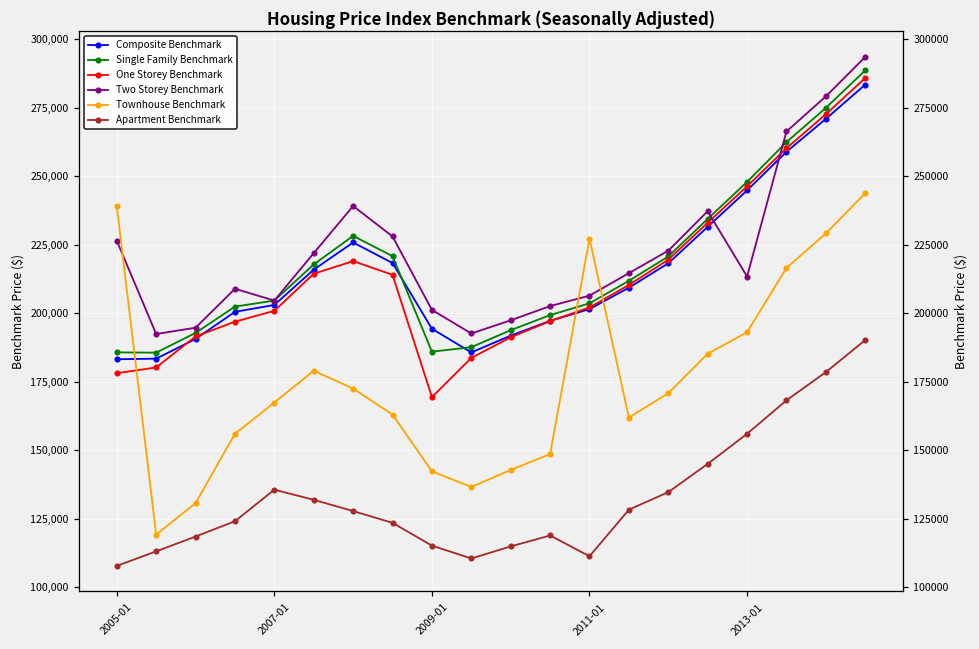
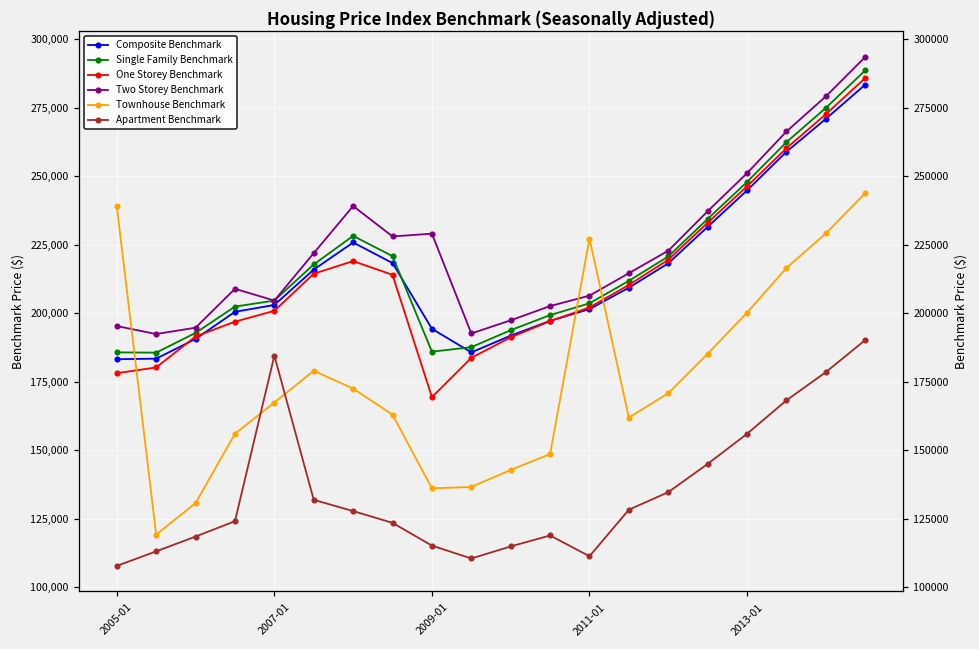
  {
    "Composite Benchmark": {
      "2005-01": "183,000",
      "2007-01": "203,000",
      "2009-01": "194,000",
      "2013-01": "245,000"
    },
    "Single Family Benchmark": {
      "2005-01": "186,000",
      "2009-01": "186,000",
      "2011-01": "204,000",
      "2013-01": "248,000"
    },
    "One Storey Benchmark": {
      "2005-01": "178,000",
      "2007-01": "201,000",
      "2009-01": "169,000",
      "2013-01": "246,000"
    },
    "Two Storey Benchmark": {
-     "2005-01": "226,000",
-     "2009-01": "201,000",
+     "2005-01": "195,000",
+     "2009-01": "229,000",
      "2011-01": "206,000",
-     "2013-01": "213,000"
+     "2013-01": "251,000"
    },
    "Townhouse Benchmark": {
      "2005-01": "239,000",
      "2007-01": "167,000",
-     "2009-01": "142,000",
+     "2009-01": "136,000",
      "2011-01": "227,000",
-     "2013-01": "193,000"
+     "2013-01": "200,000"
    },
    "Apartment Benchmark": {
      "2005-01": "108,000",
-     "2007-01": "136,000",
+     "2007-01": "185,000",
      "2009-01": "115,000",
      "2011-01": "111,000",
      "2013-01": "156,000"
    }
  }
